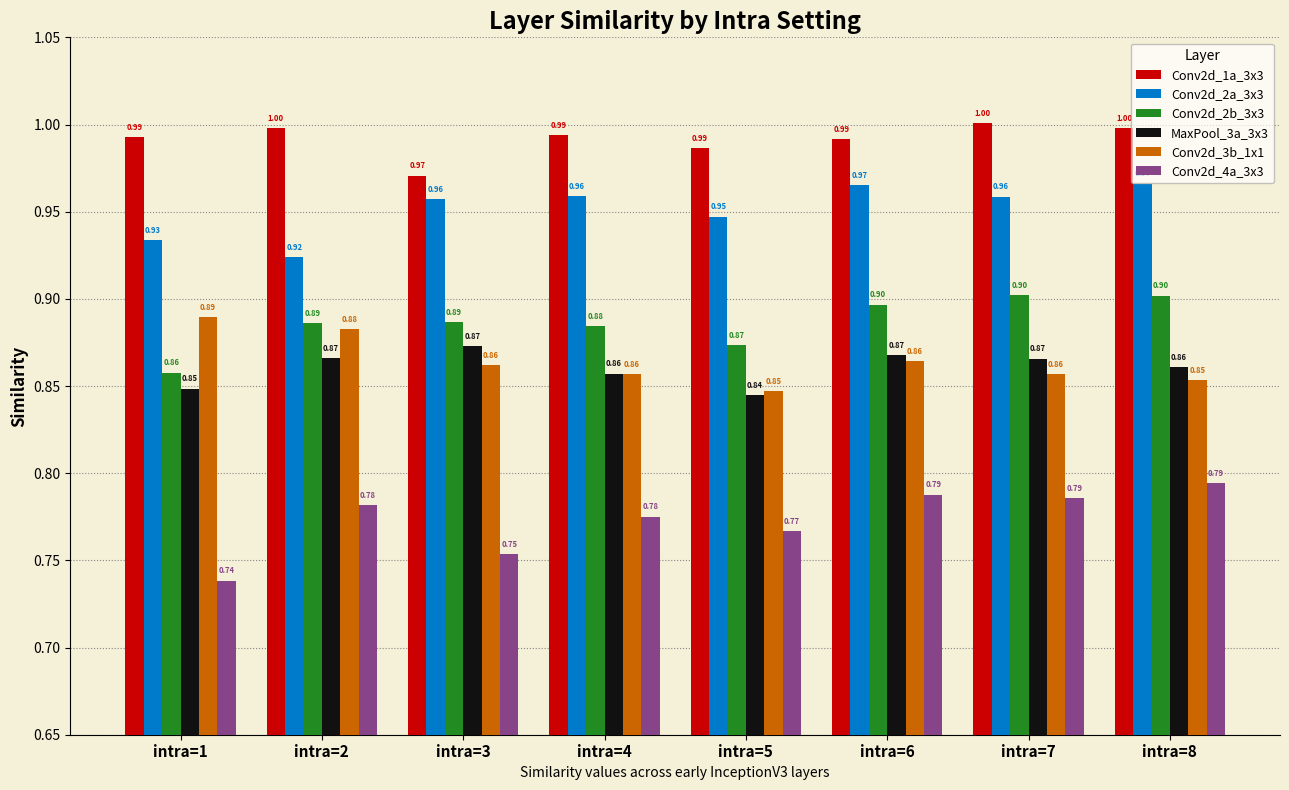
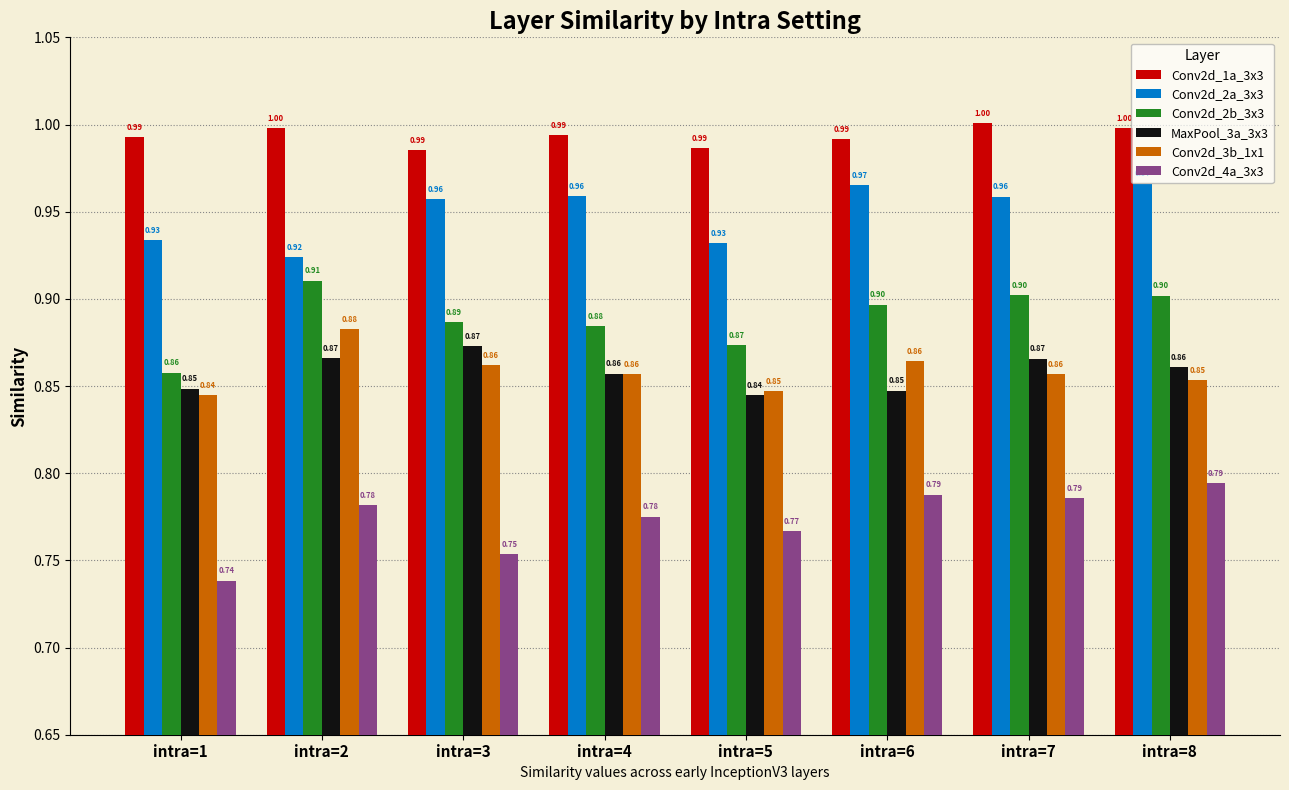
  {
    "Conv2d_1a_3x3": {
      "intra=1": 0.99,
      "intra=2": 1.00,
-     "intra=3": 0.97,
+     "intra=3": 0.99,
      "intra=4": 0.99,
      "intra=5": 0.99,
      "intra=6": 0.99,
      "intra=7": 1.00
    },
    "Conv2d_2a_3x3": {
      "intra=1": 0.93,
      "intra=2": 0.92,
      "intra=3": 0.96,
      "intra=4": 0.96,
-     "intra=5": 0.95,
+     "intra=5": 0.93,
      "intra=6": 0.97,
      "intra=7": 0.96
    },
    "Conv2d_2b_3x3": {
      "intra=1": 0.86,
-     "intra=2": 0.89,
+     "intra=2": 0.91,
      "intra=3": 0.89,
      "intra=4": 0.88,
      "intra=5": 0.87,
      "intra=6": 0.90,
      "intra=7": 0.90,
      "intra=8": 0.90
    },
    "MaxPool_3a_3x3": {
      "intra=1": 0.85,
      "intra=2": 0.87,
      "intra=3": 0.87,
      "intra=4": 0.86,
      "intra=5": 0.84,
-     "intra=6": 0.87,
+     "intra=6": 0.85,
      "intra=7": 0.87,
      "intra=8": 0.86
    },
    "Conv2d_3b_1x1": {
-     "intra=1": 0.89,
+     "intra=1": 0.84,
      "intra=2": 0.88,
      "intra=3": 0.86,
      "intra=4": 0.86,
      "intra=5": 0.85,
      "intra=6": 0.86,
      "intra=7": 0.86,
      "intra=8": 0.85
    },
    "Conv2d_4a_3x3": {
      "intra=1": 0.74,
      "intra=2": 0.78,
      "intra=3": 0.75,
      "intra=4": 0.78,
      "intra=5": 0.77,
      "intra=6": 0.79,
      "intra=7": 0.79,
      "intra=8": 0.79
    }
  }
